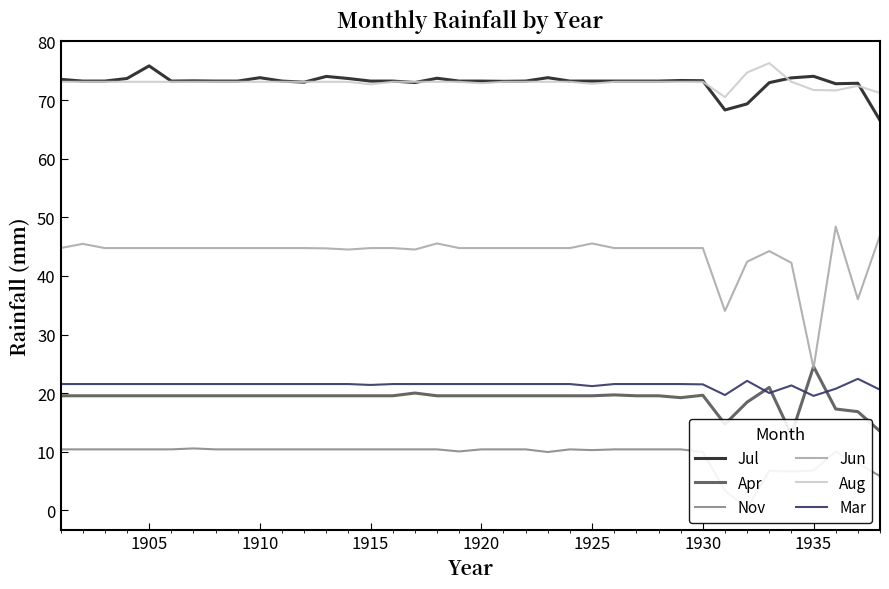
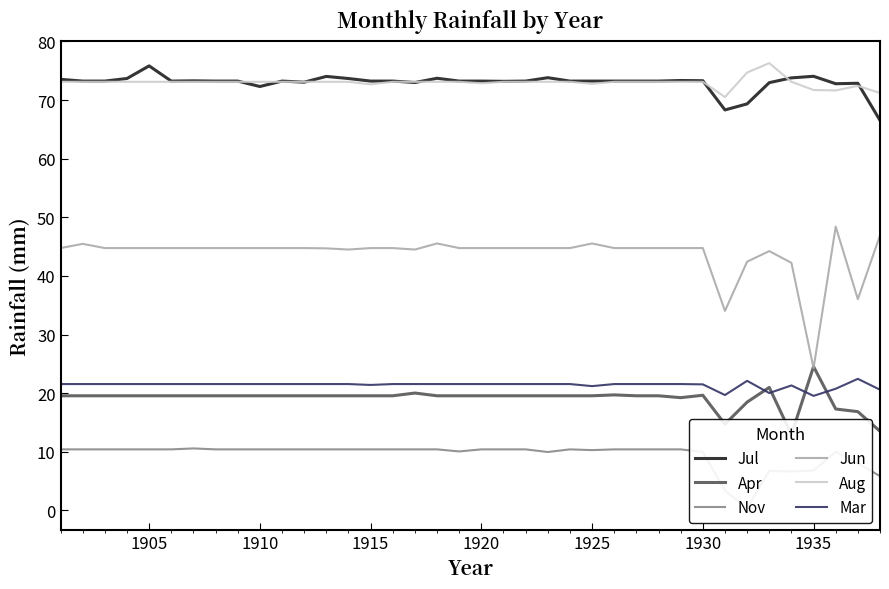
  {
    "Jul": {
      "1905": 76,
-     "1910": 74,
+     "1910": 72,
      "1915": 73,
      "1925": 73,
      "1935": 74
    }
  }
